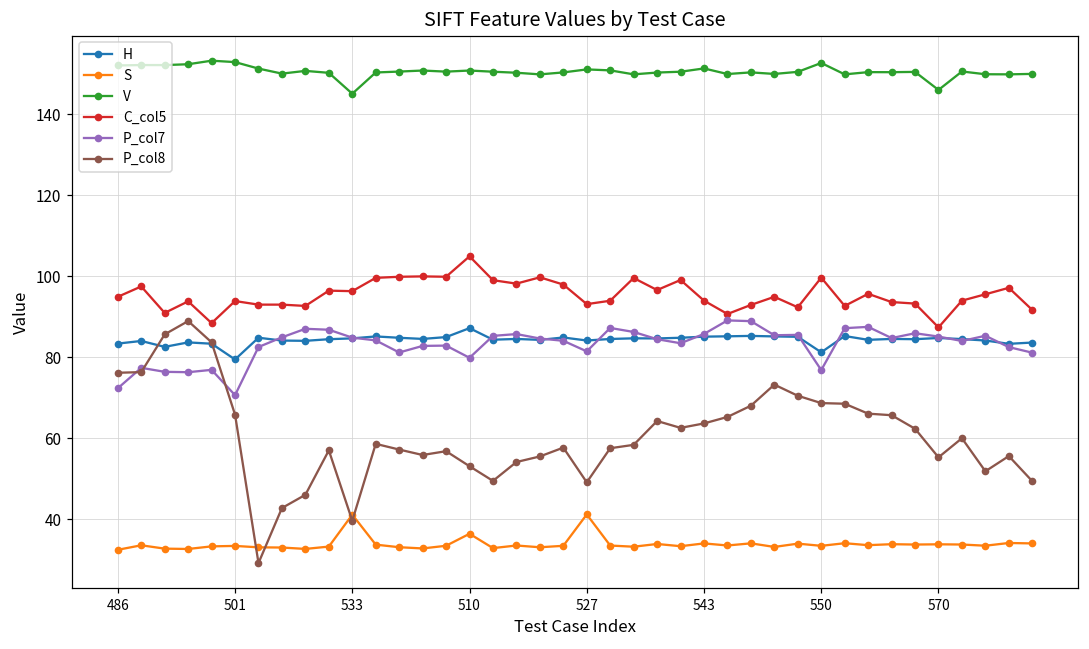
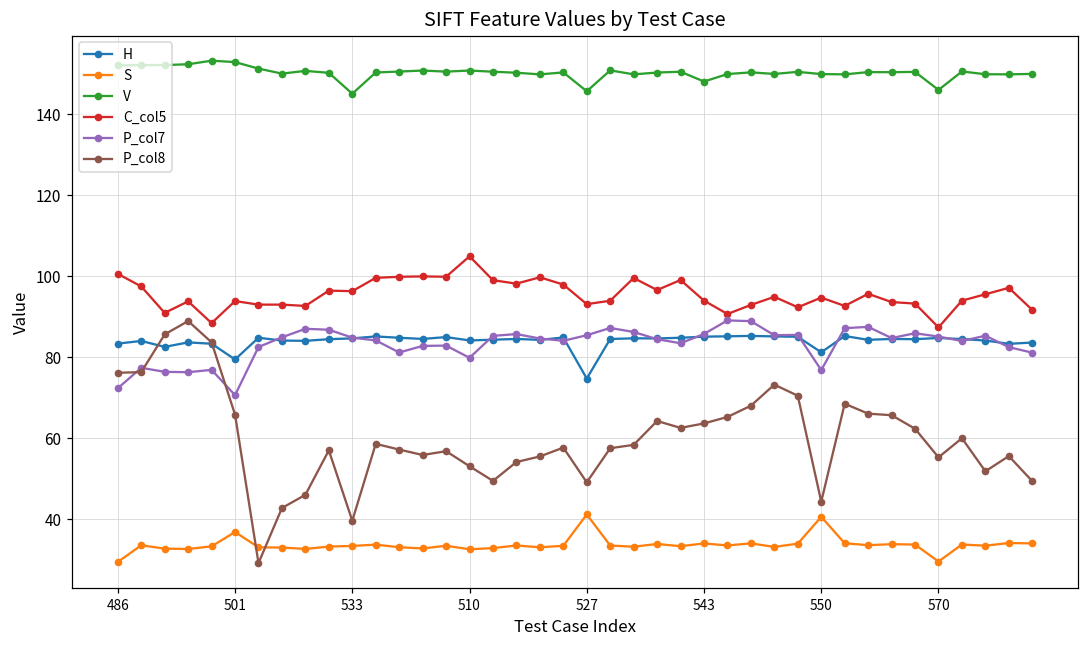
  {
    "H": {
      "486": 83,
      "501": 79,
-     "510": 87,
-     "527": 84,
+     "510": 84,
+     "527": 75,
      "550": 81
    },
    "S": {
-     "486": 32,
-     "501": 33,
-     "533": 41,
-     "510": 36,
+     "486": 29,
+     "501": 37,
+     "533": 33,
+     "510": 33,
      "527": 41,
      "543": 34,
-     "550": 33,
-     "570": 34
+     "550": 41,
+     "570": 30
    },
    "V": {
      "501": 153,
      "533": 145,
      "510": 151,
-     "527": 151,
-     "543": 151,
-     "550": 153,
+     "527": 146,
+     "543": 148,
+     "550": 150,
      "570": 146
    },
    "C_col5": {
-     "486": 95,
+     "486": 101,
      "501": 94,
      "533": 96,
      "510": 105,
      "527": 93,
      "543": 94,
-     "550": 100,
+     "550": 95,
      "570": 87
    },
    "P_col7": {
      "486": 72,
      "501": 71,
      "510": 80,
-     "527": 81,
+     "527": 85,
      "550": 77
    },
    "P_col8": {
      "486": 76,
      "501": 66,
      "533": 40,
      "510": 53,
      "527": 49,
      "543": 64,
-     "550": 69,
+     "550": 44,
      "570": 55
    }
  }
